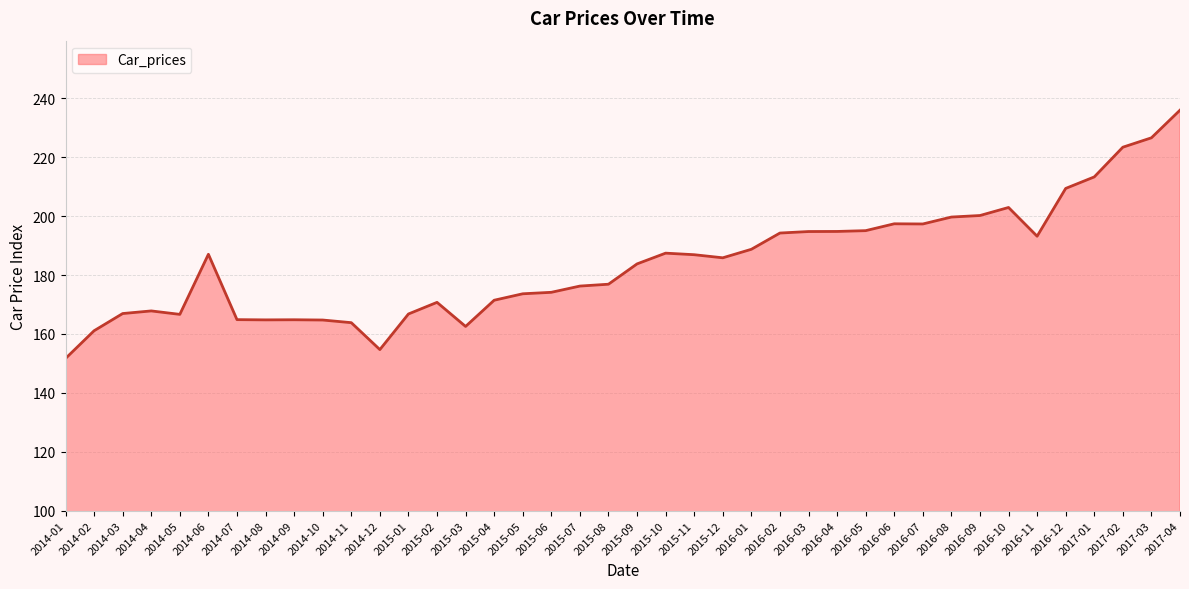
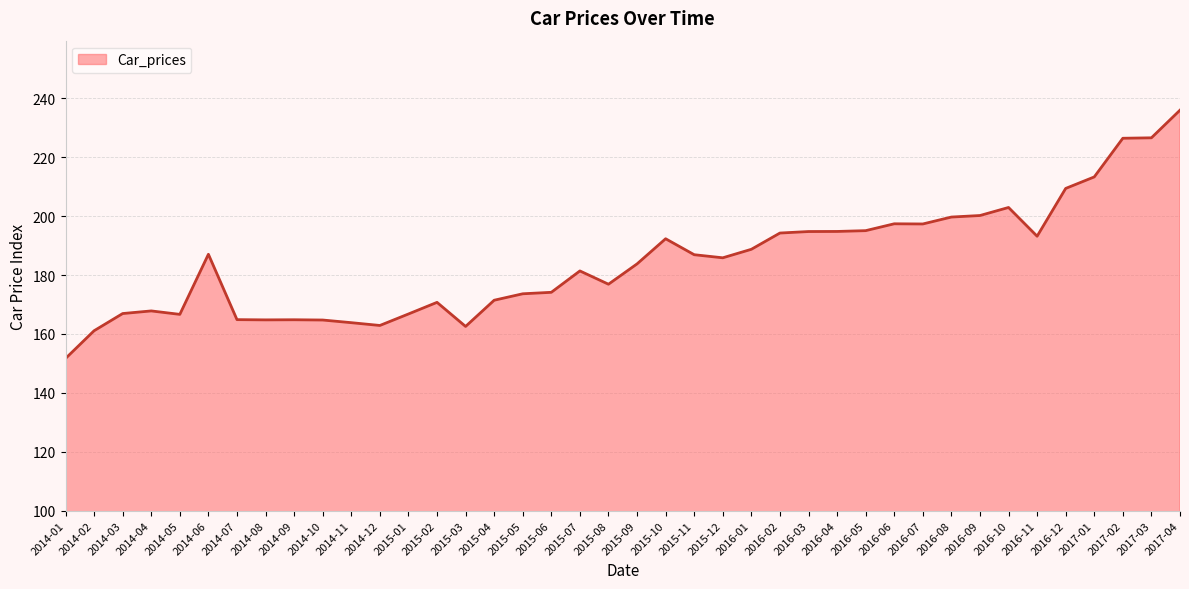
  {
    "2014-01": 152,
    "2014-02": 161,
    "2014-03": 167,
    "2014-04": 168,
    "2014-05": 167,
    "2014-06": 187,
    "2014-07": 165,
    "2014-08": 165,
    "2014-09": 165,
    "2014-10": 165,
    "2014-11": 164,
-   "2014-12": 155,
+   "2014-12": 163,
    "2015-01": 167,
    "2015-02": 171,
    "2015-03": 163,
    "2015-04": 171,
    "2015-05": 174,
    "2015-06": 174,
-   "2015-07": 176,
+   "2015-07": 181,
    "2015-08": 177,
    "2015-09": 184,
-   "2015-10": 187,
+   "2015-10": 192,
    "2015-11": 187,
    "2015-12": 186,
    "2016-01": 189,
    "2016-02": 194,
    "2016-03": 195,
    "2016-04": 195,
    "2016-05": 195,
    "2016-06": 197,
    "2016-07": 197,
    "2016-08": 200,
    "2016-09": 200,
    "2016-10": 203,
    "2016-11": 193,
    "2016-12": 209,
    "2017-01": 213,
-   "2017-02": 223,
+   "2017-02": 226,
    "2017-03": 227,
    "2017-04": 236
  }
